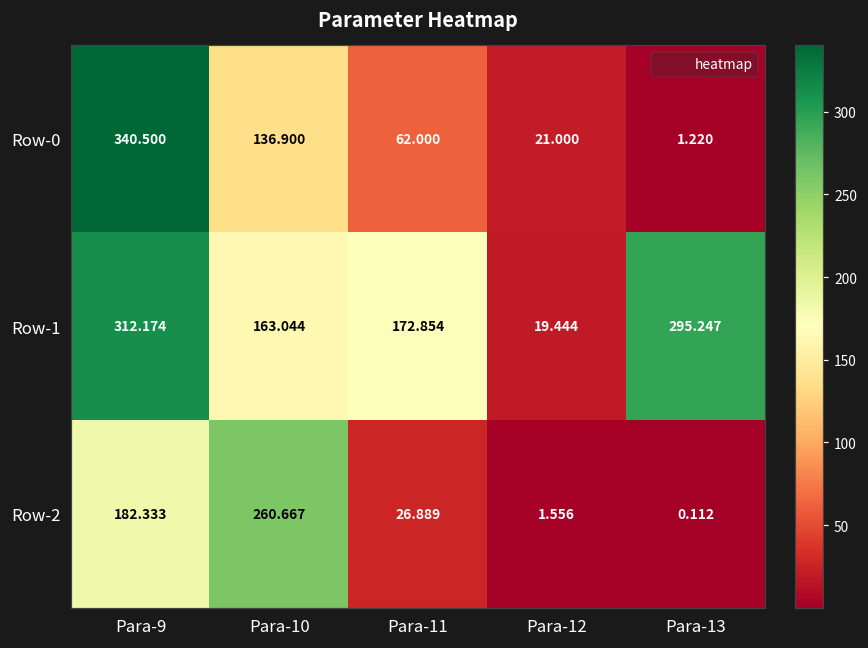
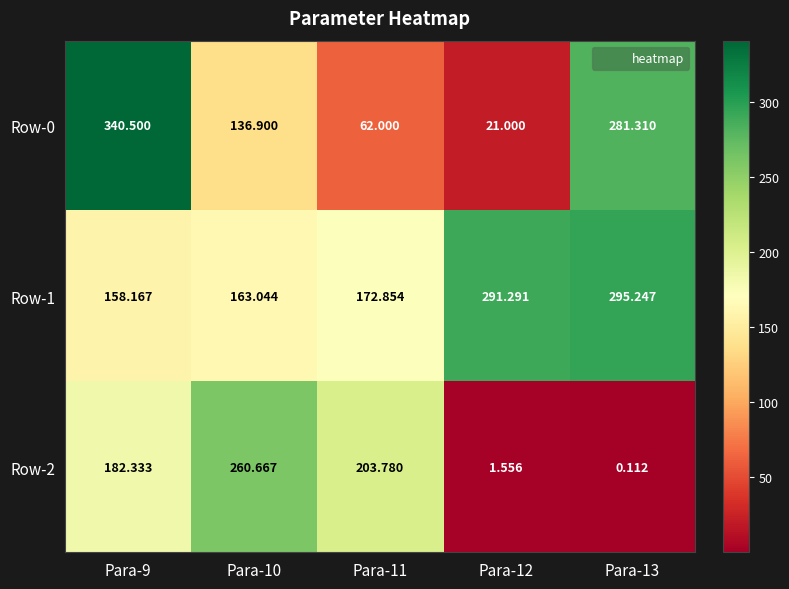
  {
    "Row-0": {
      "Para-9": 340.500,
      "Para-10": 136.900,
      "Para-11": 62.000,
      "Para-12": 21.000,
-     "Para-13": 1.220
+     "Para-13": 281.310
    },
    "Row-1": {
-     "Para-9": 312.174,
+     "Para-9": 158.167,
      "Para-10": 163.044,
      "Para-11": 172.854,
-     "Para-12": 19.444,
+     "Para-12": 291.291,
      "Para-13": 295.247
    },
    "Row-2": {
      "Para-9": 182.333,
      "Para-10": 260.667,
-     "Para-11": 26.889,
+     "Para-11": 203.780,
      "Para-12": 1.556,
      "Para-13": 0.112
    }
  }
